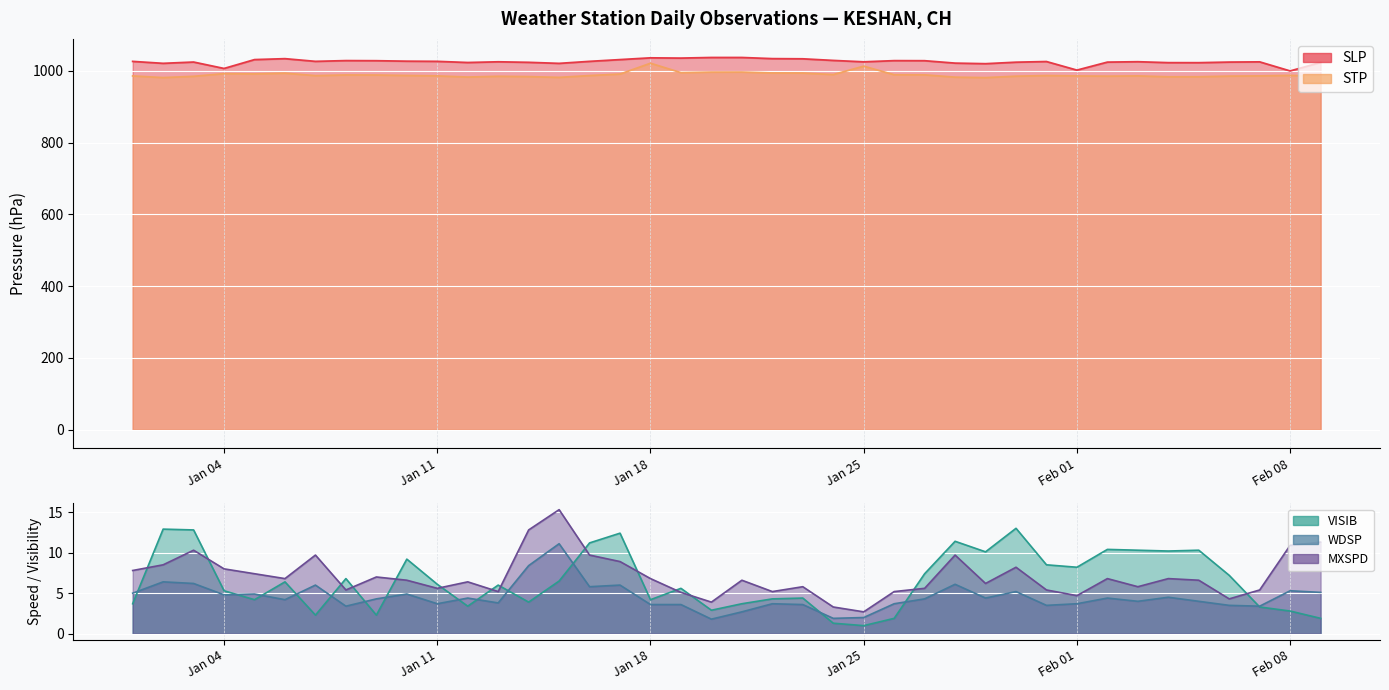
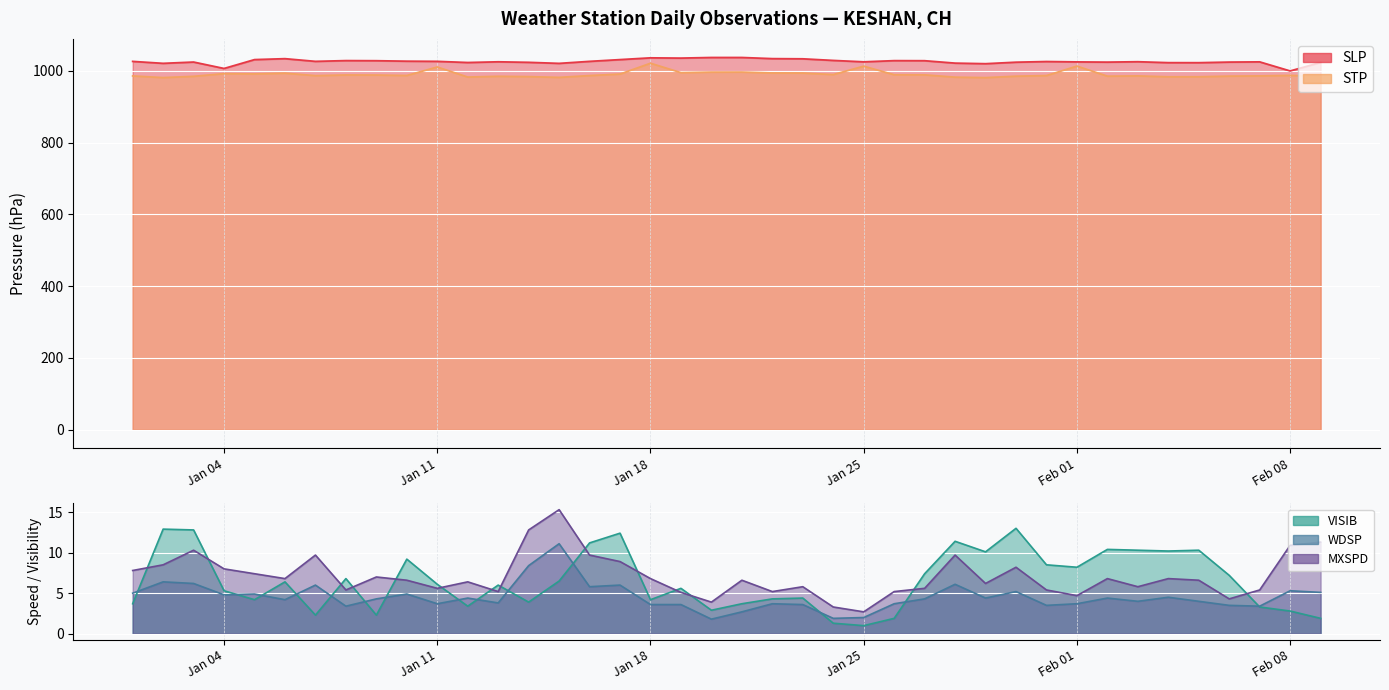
  {
    "Weather Station Daily Observations — KESHAN, CH": {
      "SLP": {
        "Jan 04": 1010,
        "Jan 11": 1030,
        "Jan 18": 1040,
        "Jan 25": 1020,
-       "Feb 01": 1000,
+       "Feb 01": 1020,
        "Feb 08": 1000
      },
      "STP": {
        "Jan 04": 990,
-       "Jan 11": 990,
+       "Jan 11": 1010,
        "Jan 18": 1020,
        "Jan 25": 1010,
-       "Feb 01": 990,
+       "Feb 01": 1010,
        "Feb 08": 990
      }
    }
  }
